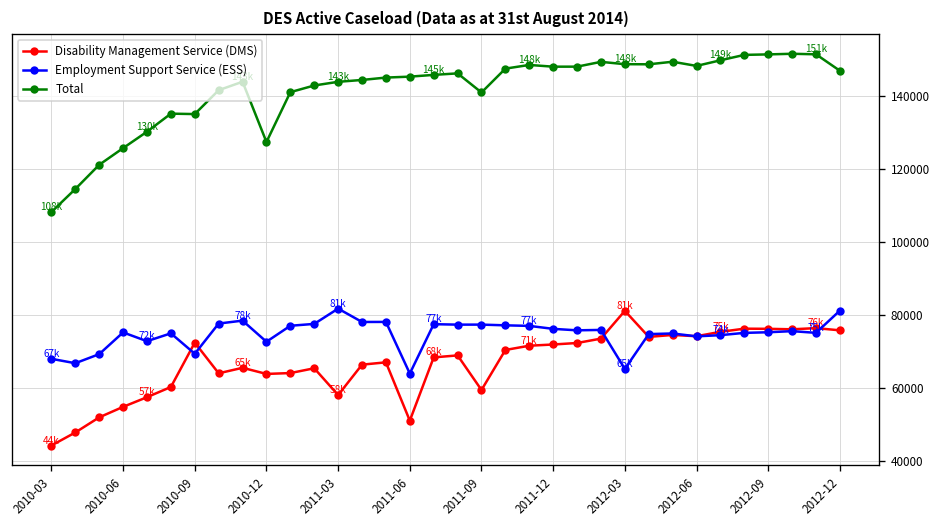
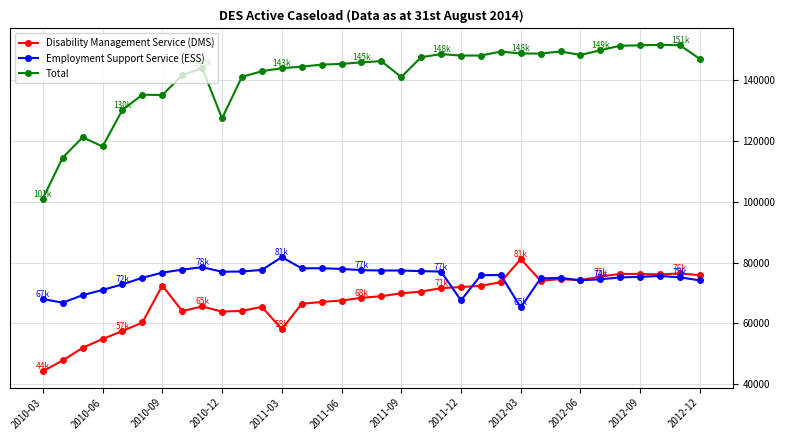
  {
    "Disability Management Service (DMS)": {
      "2010-06": "55000",
      "2010-09": "72000",
      "2010-12": "64000",
-     "2011-06": "51000",
-     "2011-09": "59000",
+     "2011-06": "67000",
+     "2011-09": "70000",
      "2011-12": "72000",
      "2012-09": "76000"
    },
    "Employment Support Service (ESS)": {
-     "2010-06": "75000",
-     "2010-09": "69000",
-     "2010-12": "73000",
-     "2011-06": "64000",
-     "2011-12": "76000",
+     "2010-06": "71000",
+     "2010-09": "77000",
+     "2010-12": "77000",
+     "2011-06": "78000",
+     "2011-12": "68000",
      "2012-09": "75000",
-     "2012-12": "81000"
+     "2012-12": "74000"
    },
    "Total": {
-     "2010-03": "108k",
-     "2010-06": "126000"
+     "2010-03": "101k",
+     "2010-06": "118000"
    }
  }
